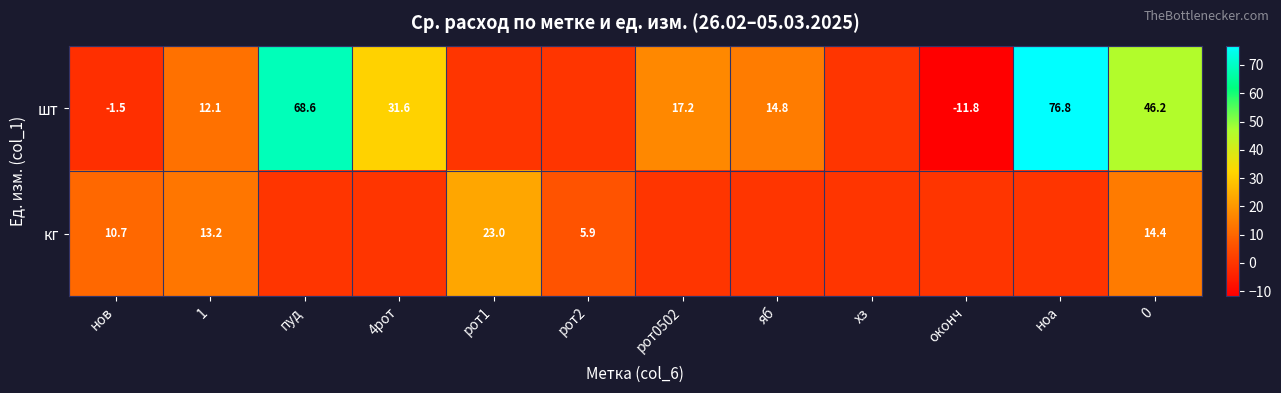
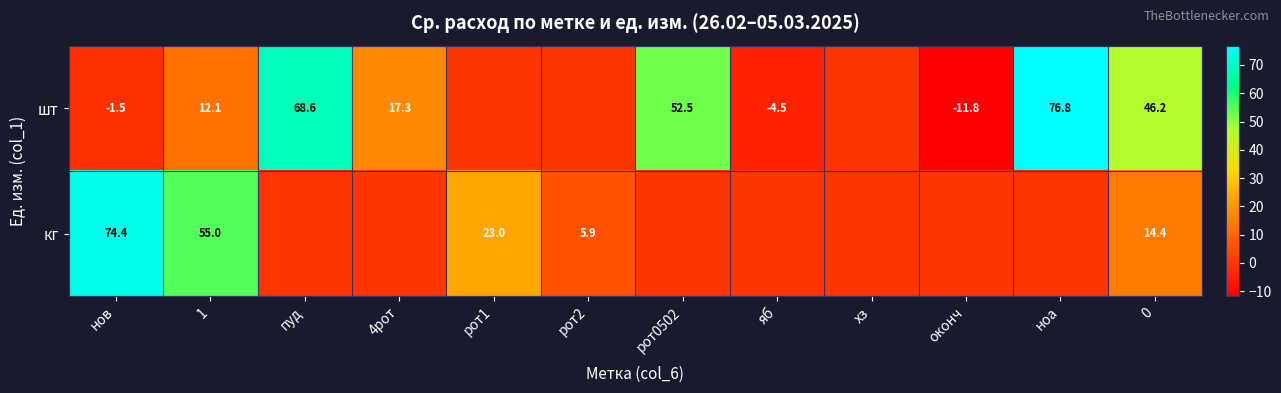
  {
    "шт": {
      "нов": -1.5,
      "1": 12.1,
      "пуд": 68.6,
-     "4рот": 31.6,
-     "рот0502": 17.2,
-     "яб": 14.8,
+     "4рот": 17.3,
+     "рот0502": 52.5,
+     "яб": -4.5,
      "оконч": -11.8,
      "ноа": 76.8,
      "0": 46.2
    },
    "кг": {
-     "нов": 10.7,
-     "1": 13.2,
+     "нов": 74.4,
+     "1": 55.0,
      "рот1": 23.0,
      "рот2": 5.9,
      "0": 14.4
    }
  }
